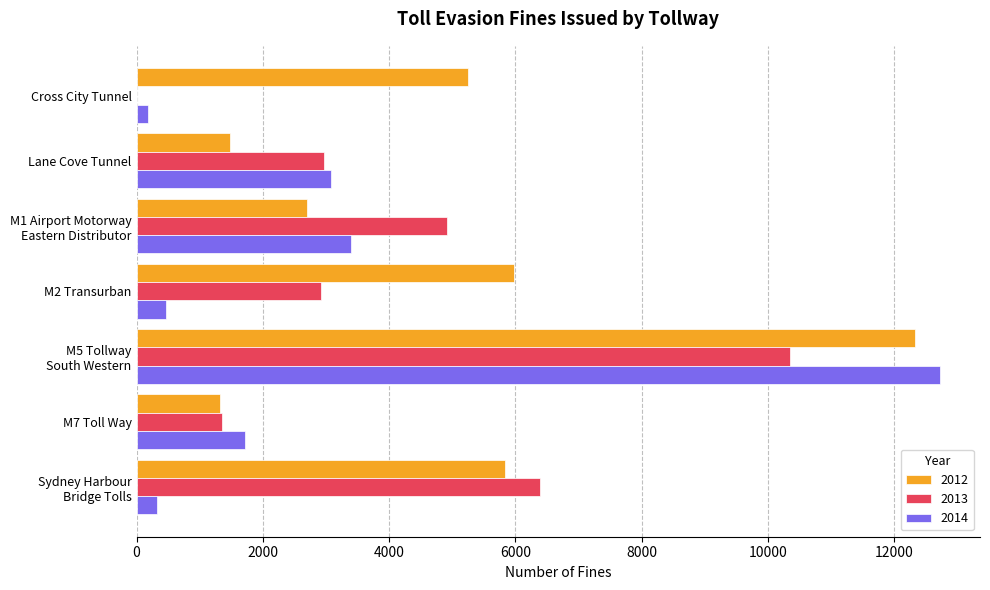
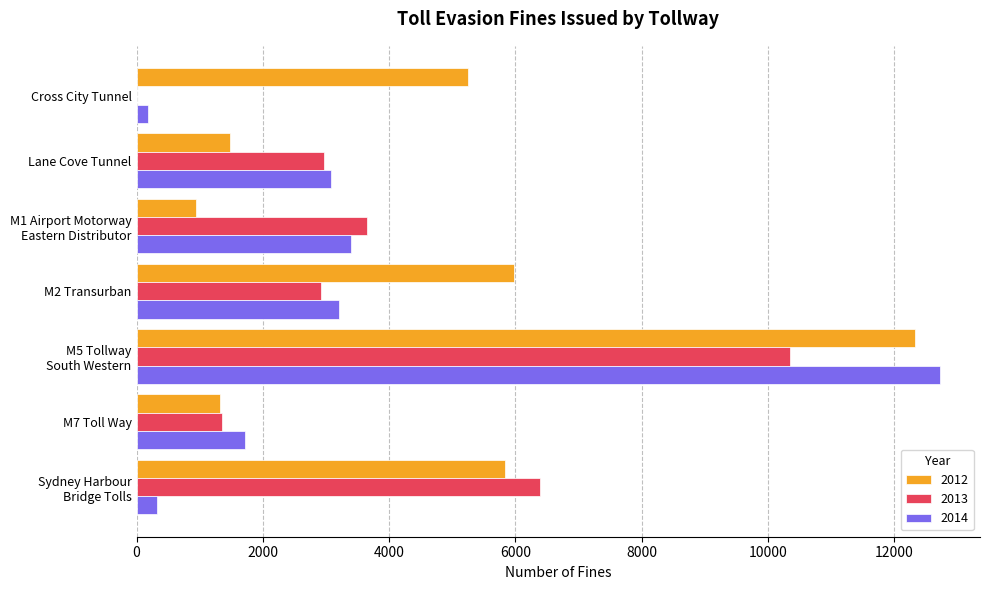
  {
    "2012": {
      "Cross City Tunnel": 5300,
      "Lane Cove Tunnel": 1500,
-     "M1 Airport Motorway Eastern Distributor": 2700,
+     "M1 Airport Motorway Eastern Distributor": 900,
      "M2 Transurban": 6000,
      "M5 Tollway South Western": 12300,
      "M7 Toll Way": 1300,
      "Sydney Harbour Bridge Tolls": 5800
    },
    "2013": {
      "Cross City Tunnel": 0,
      "Lane Cove Tunnel": 3000,
-     "M1 Airport Motorway Eastern Distributor": 4900,
+     "M1 Airport Motorway Eastern Distributor": 3600,
      "M2 Transurban": 2900,
      "M5 Tollway South Western": 10400,
      "M7 Toll Way": 1300,
      "Sydney Harbour Bridge Tolls": 6400
    },
    "2014": {
      "Cross City Tunnel": 200,
      "Lane Cove Tunnel": 3100,
      "M1 Airport Motorway Eastern Distributor": 3400,
-     "M2 Transurban": 500,
+     "M2 Transurban": 3200,
      "M5 Tollway South Western": 12700,
      "M7 Toll Way": 1700,
      "Sydney Harbour Bridge Tolls": 300
    }
  }
